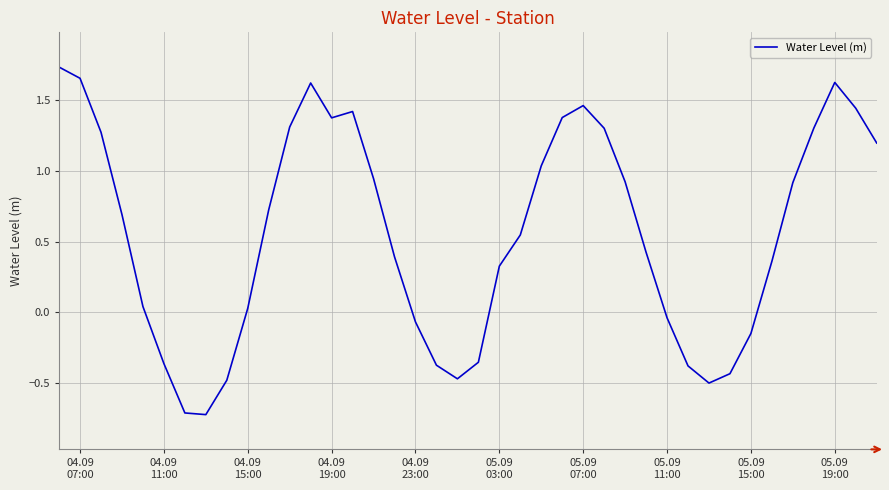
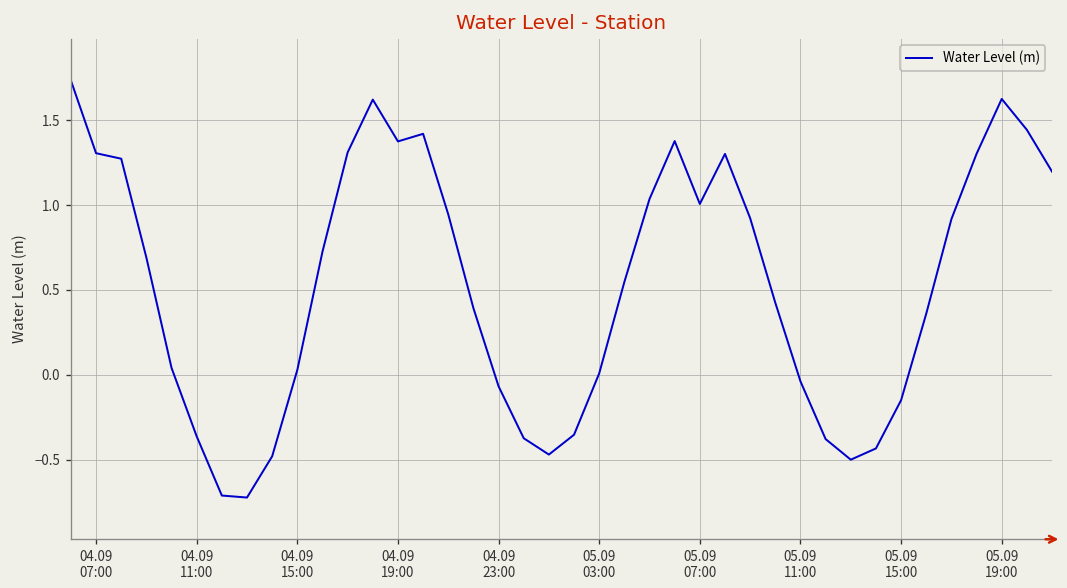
  {
-   "04.09 07:00": 1.65,
+   "04.09 07:00": 1.31,
    "04.09 11:00": -0.36,
    "04.09 15:00": 0.03,
    "04.09 19:00": 1.38,
    "04.09 23:00": -0.07,
-   "05.09 03:00": 0.33,
-   "05.09 07:00": 1.46,
+   "05.09 03:00": 0.01,
+   "05.09 07:00": 1.01,
    "05.09 11:00": -0.04,
    "05.09 15:00": -0.15,
    "05.09 19:00": 1.63
  }
